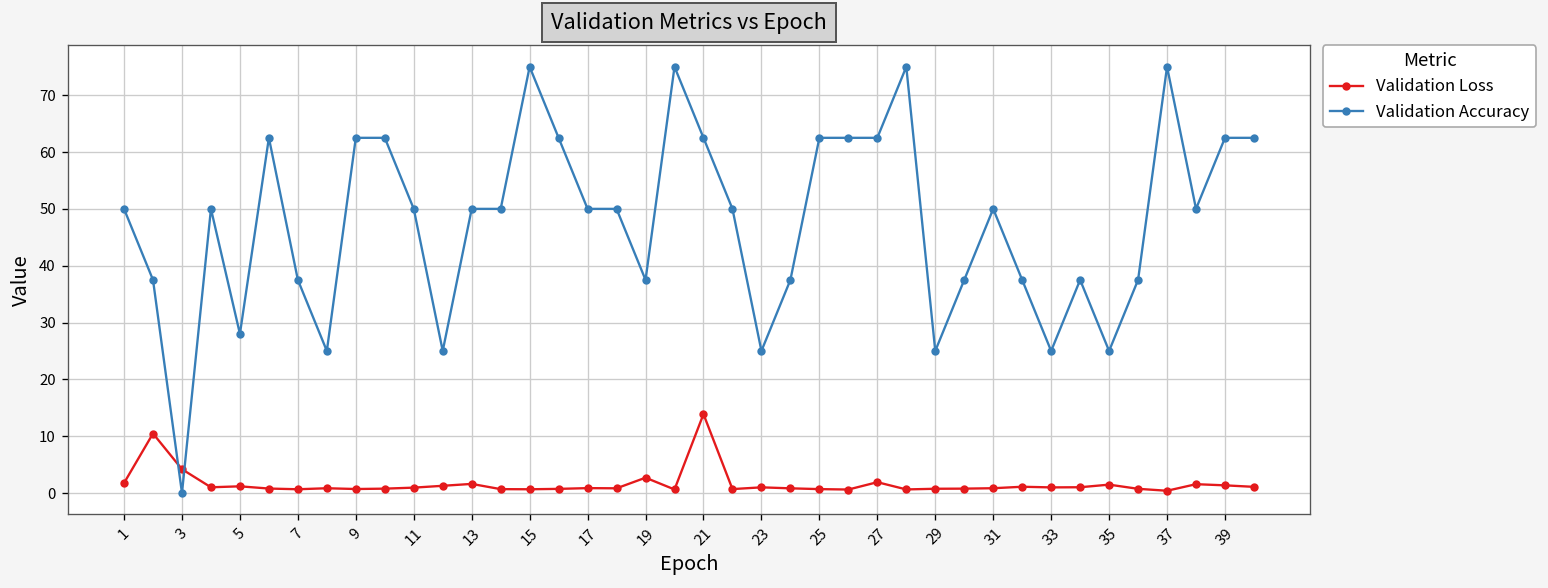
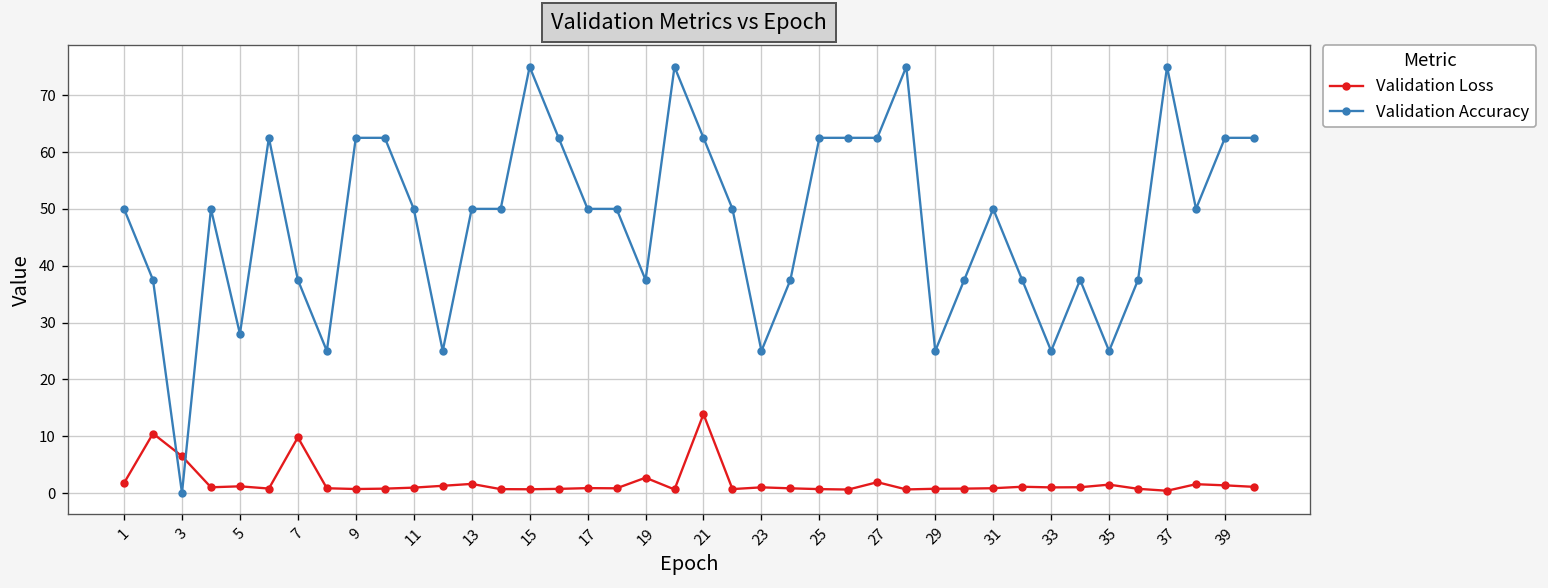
  {
    "Validation Loss": {
      "1": 2,
-     "3": 4,
+     "3": 6,
      "5": 1,
-     "7": 1,
+     "7": 10,
      "9": 1,
      "11": 1,
      "13": 2,
      "15": 1,
      "17": 1,
      "19": 3,
      "21": 14,
      "23": 1,
      "25": 1,
      "27": 2,
      "29": 1,
      "31": 1,
      "33": 1,
      "35": 1,
      "37": 0,
      "39": 1
    },
    "Validation Accuracy": {
      "1": 50,
      "3": 0,
      "5": 28,
      "7": 38,
      "9": 63,
      "11": 50,
      "13": 50,
      "15": 75,
      "17": 50,
      "19": 38,
      "21": 63,
      "23": 25,
      "25": 63,
      "27": 63,
      "29": 25,
      "31": 50,
      "33": 25,
      "35": 25,
      "37": 75,
      "39": 63
    }
  }
